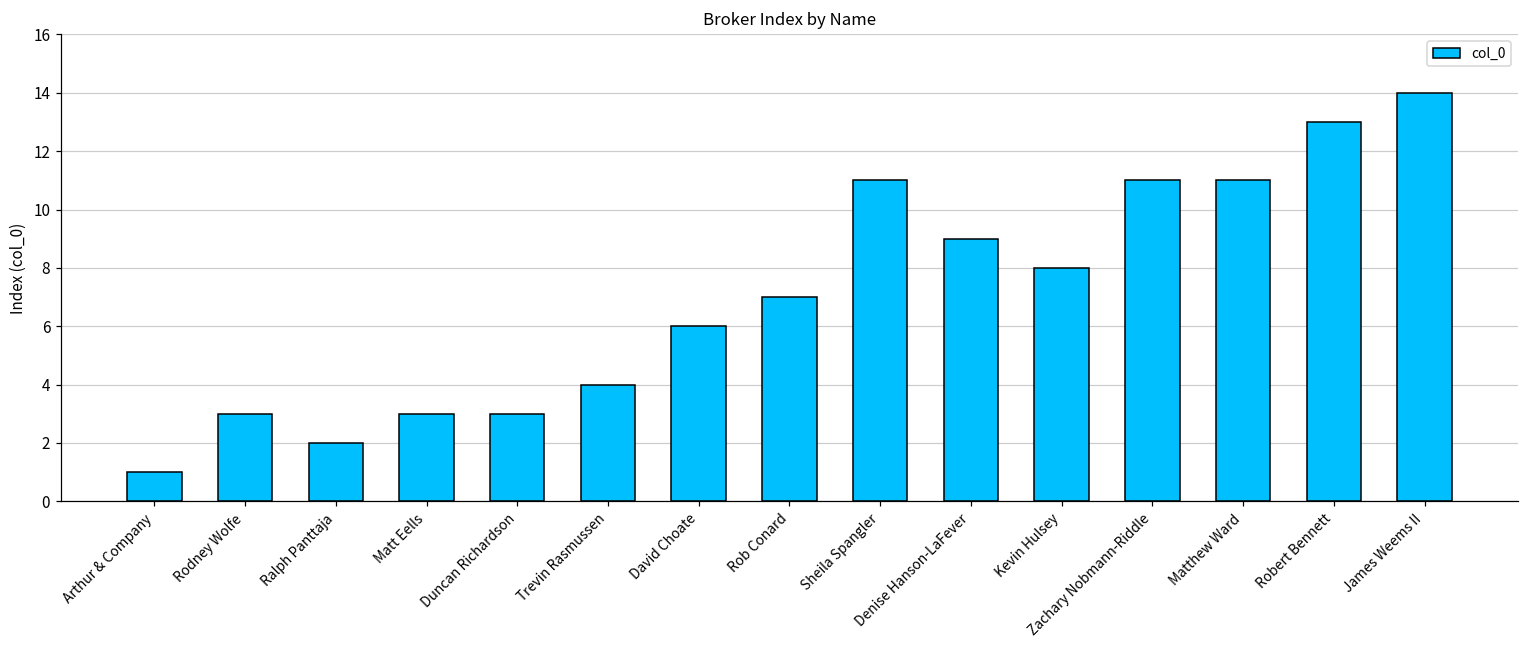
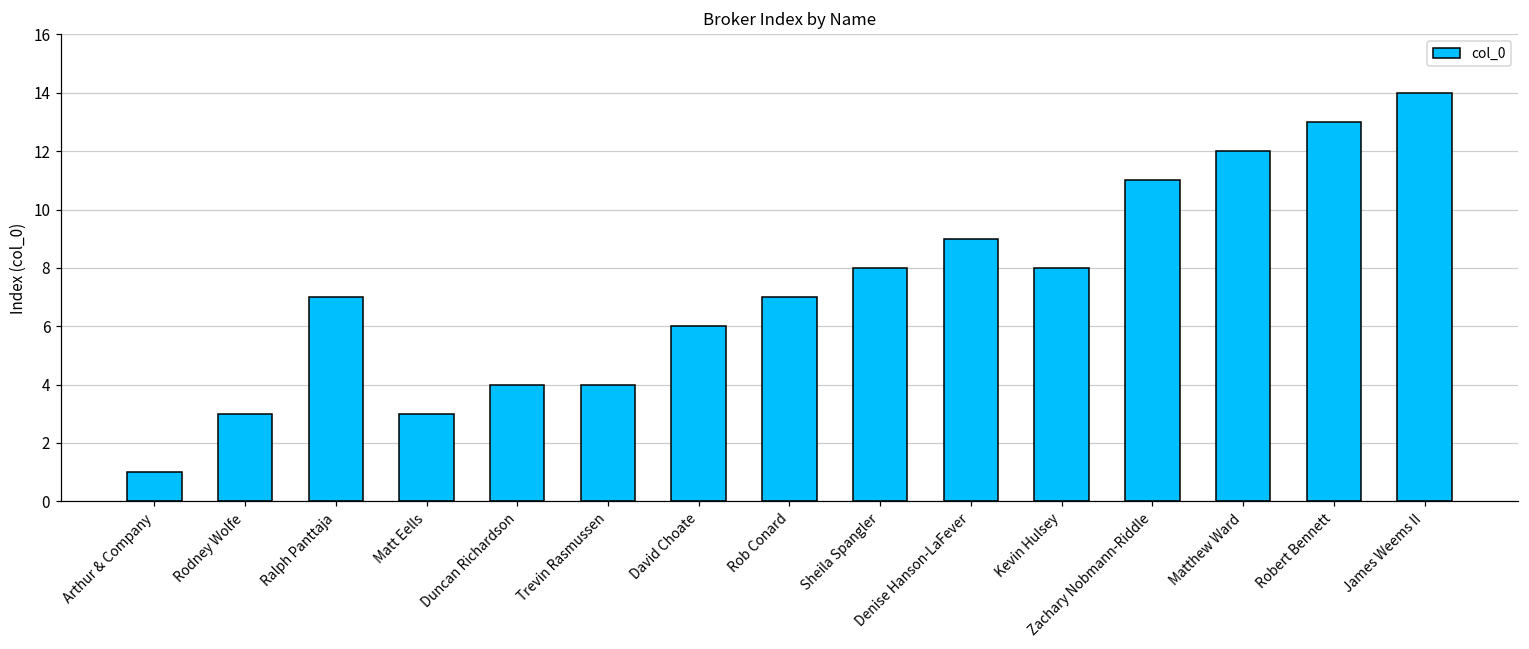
  {
    "Arthur & Company": 1,
    "Rodney Wolfe": 3,
-   "Ralph Panttaja": 2,
+   "Ralph Panttaja": 7,
    "Matt Eells": 3,
-   "Duncan Richardson": 3,
+   "Duncan Richardson": 4,
    "Trevin Rasmussen": 4,
    "David Choate": 6,
    "Rob Conard": 7,
-   "Sheila Spangler": 11,
+   "Sheila Spangler": 8,
    "Denise Hanson-LaFever": 9,
    "Kevin Hulsey": 8,
    "Zachary Nobmann-Riddle": 11,
-   "Matthew Ward": 11,
+   "Matthew Ward": 12,
    "Robert Bennett": 13,
    "James Weems II": 14
  }
